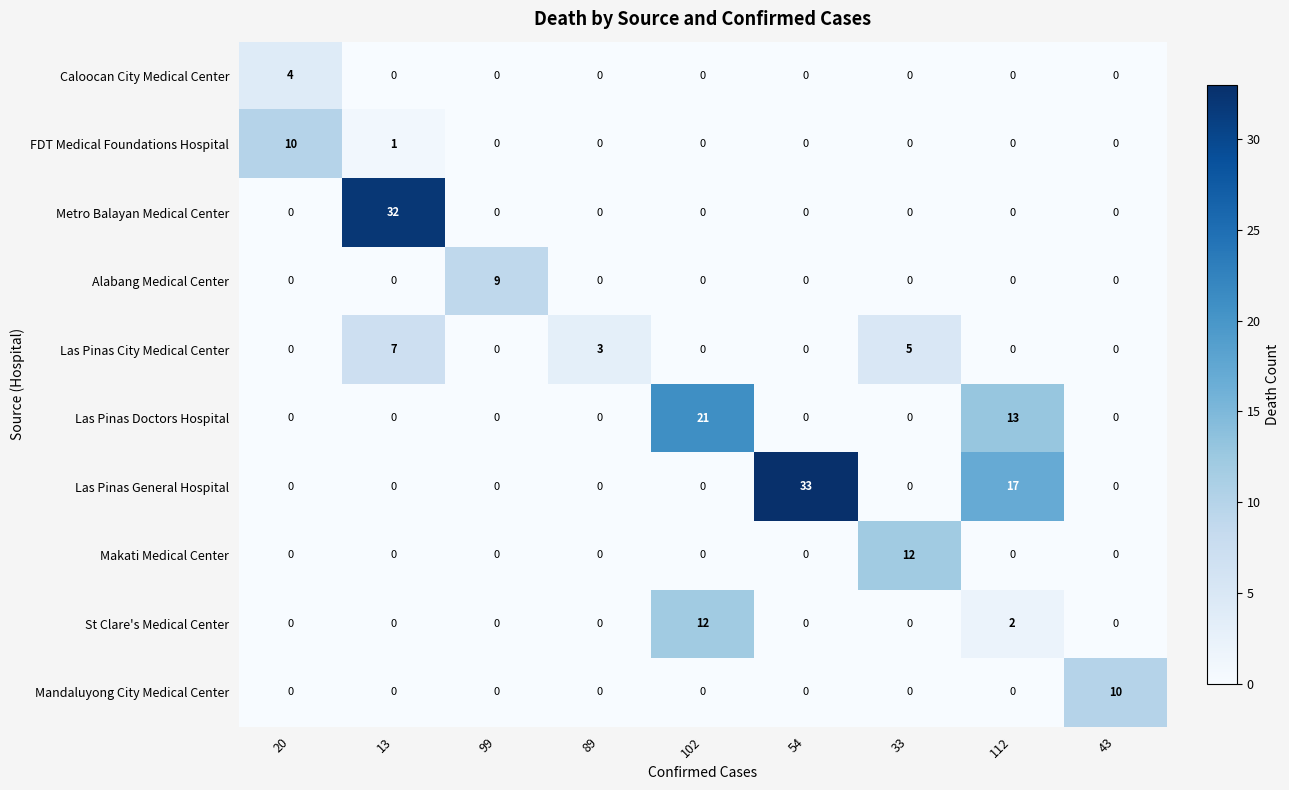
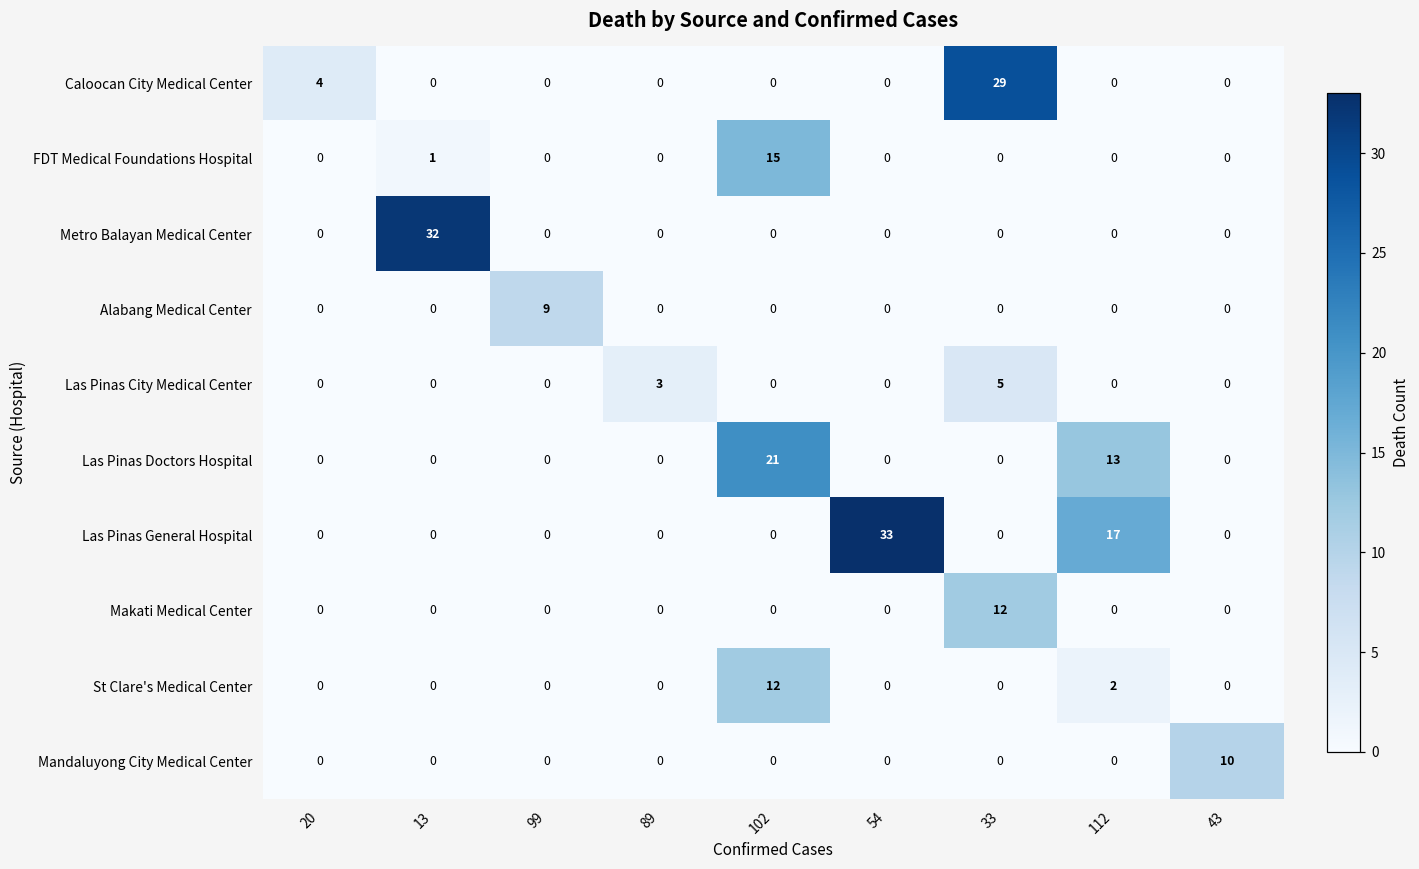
  {
    "Caloocan City Medical Center": {
      "20": 4,
      "13": 0,
      "99": 0,
      "89": 0,
      "102": 0,
      "54": 0,
-     "33": 0,
+     "33": 29,
      "112": 0,
      "43": 0
    },
    "FDT Medical Foundations Hospital": {
-     "20": 10,
+     "20": 0,
      "13": 1,
      "99": 0,
      "89": 0,
-     "102": 0,
+     "102": 15,
      "54": 0,
      "33": 0,
      "112": 0,
      "43": 0
    },
    "Metro Balayan Medical Center": {
      "20": 0,
      "13": 32,
      "99": 0,
      "89": 0,
      "102": 0,
      "54": 0,
      "33": 0,
      "112": 0,
      "43": 0
    },
    "Alabang Medical Center": {
      "20": 0,
      "13": 0,
      "99": 9,
      "89": 0,
      "102": 0,
      "54": 0,
      "33": 0,
      "112": 0,
      "43": 0
    },
    "Las Pinas City Medical Center": {
      "20": 0,
-     "13": 7,
+     "13": 0,
      "99": 0,
      "89": 3,
      "102": 0,
      "54": 0,
      "33": 5,
      "112": 0,
      "43": 0
    },
    "Las Pinas Doctors Hospital": {
      "20": 0,
      "13": 0,
      "99": 0,
      "89": 0,
      "102": 21,
      "54": 0,
      "33": 0,
      "112": 13,
      "43": 0
    },
    "Las Pinas General Hospital": {
      "20": 0,
      "13": 0,
      "99": 0,
      "89": 0,
      "102": 0,
      "54": 33,
      "33": 0,
      "112": 17,
      "43": 0
    },
    "Makati Medical Center": {
      "20": 0,
      "13": 0,
      "99": 0,
      "89": 0,
      "102": 0,
      "54": 0,
      "33": 12,
      "112": 0,
      "43": 0
    },
    "St Clare's Medical Center": {
      "20": 0,
      "13": 0,
      "99": 0,
      "89": 0,
      "102": 12,
      "54": 0,
      "33": 0,
      "112": 2,
      "43": 0
    },
    "Mandaluyong City Medical Center": {
      "20": 0,
      "13": 0,
      "99": 0,
      "89": 0,
      "102": 0,
      "54": 0,
      "33": 0,
      "112": 0,
      "43": 10
    }
  }
